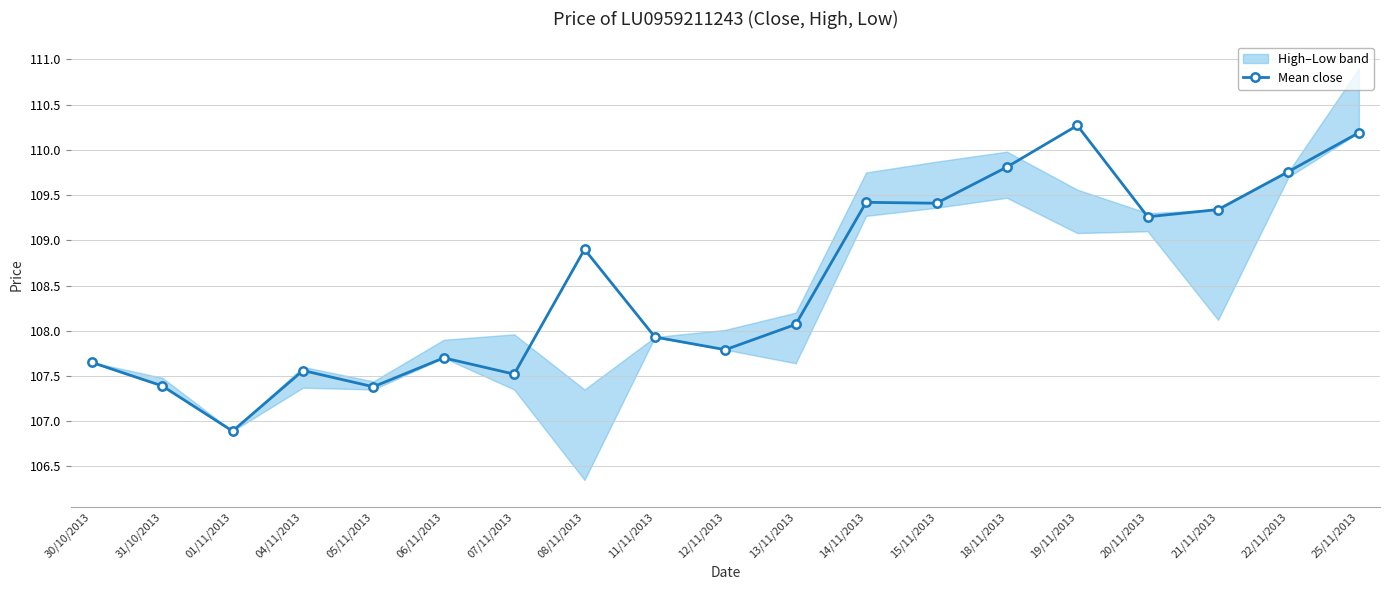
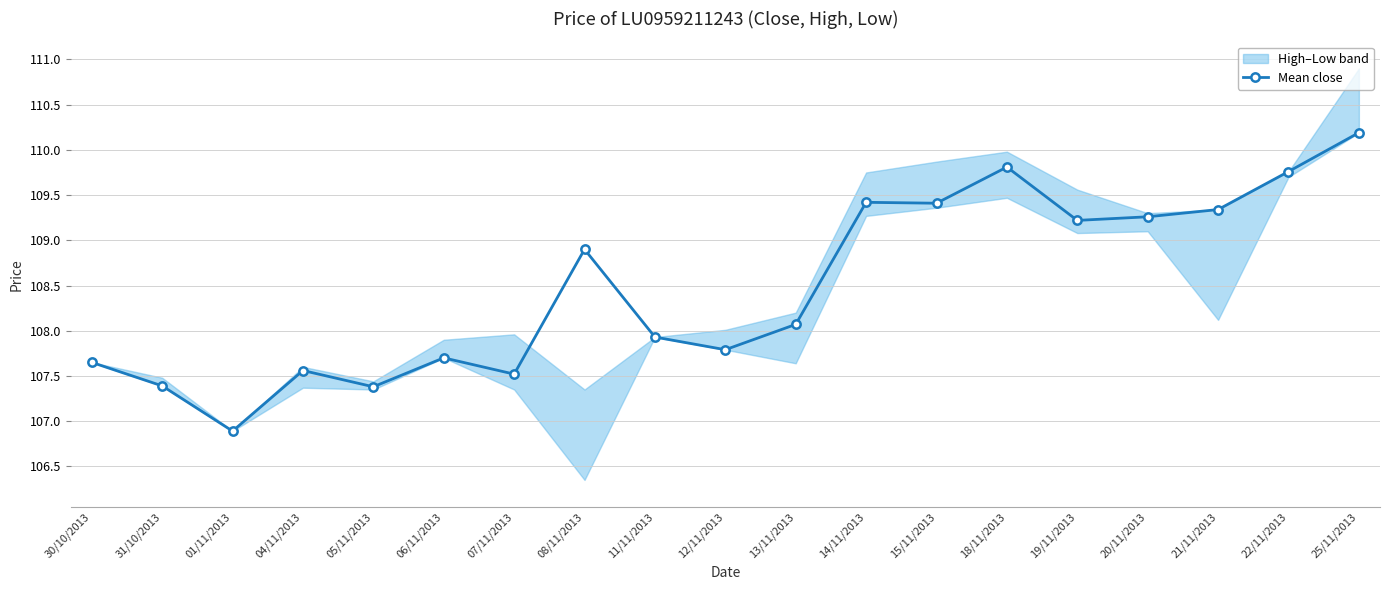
  {
    "Mean close": {
      "31/10/2013": 107.4,
      "04/11/2013": 107.6,
      "05/11/2013": 107.4,
      "06/11/2013": 107.7,
      "07/11/2013": 107.5,
      "08/11/2013": 108.9,
      "12/11/2013": 107.8,
      "13/11/2013": 108.1,
      "14/11/2013": 109.4,
      "15/11/2013": 109.4,
      "18/11/2013": 109.8,
-     "19/11/2013": 110.3,
+     "19/11/2013": 109.2,
      "20/11/2013": 109.3,
      "25/11/2013": 110.2
    }
  }
